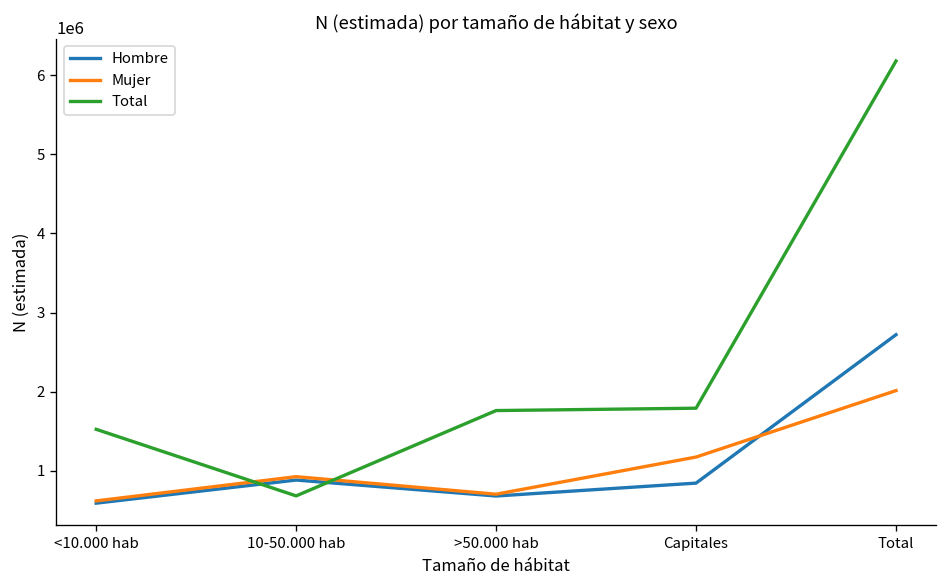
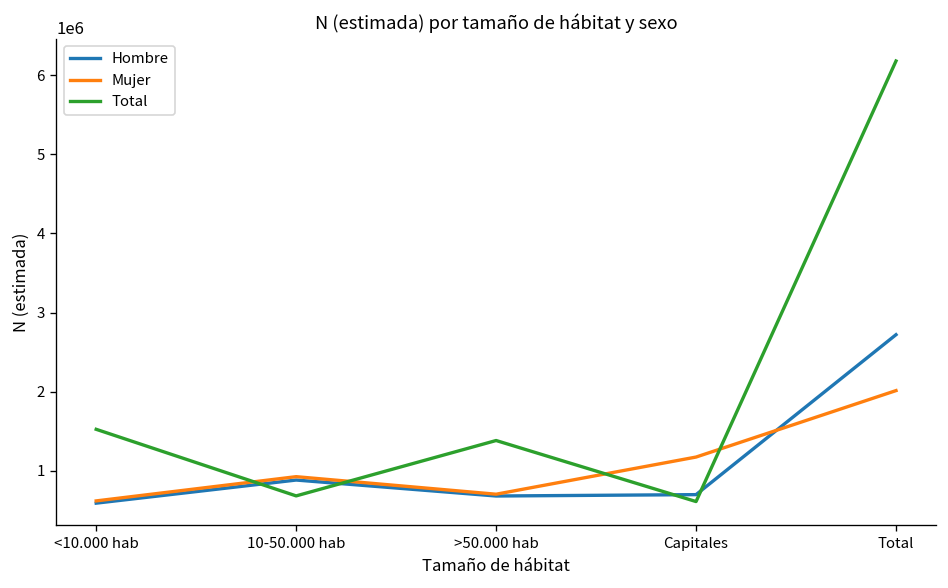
  {
    "Hombre": {
      "10-50.000 hab": 900000,
-     "Capitales": 800000,
+     "Capitales": 700000,
      "Total": 2700000
    },
    "Mujer": {
      "10-50.000 hab": 900000,
      "Capitales": 1200000,
      "Total": 2000000
    },
    "Total": {
      "<10.000 hab": 1500000,
      "10-50.000 hab": 700000,
-     ">50.000 hab": 1800000,
-     "Capitales": 1800000,
+     ">50.000 hab": 1400000,
+     "Capitales": 600000,
      "Total": 6200000
    }
  }
